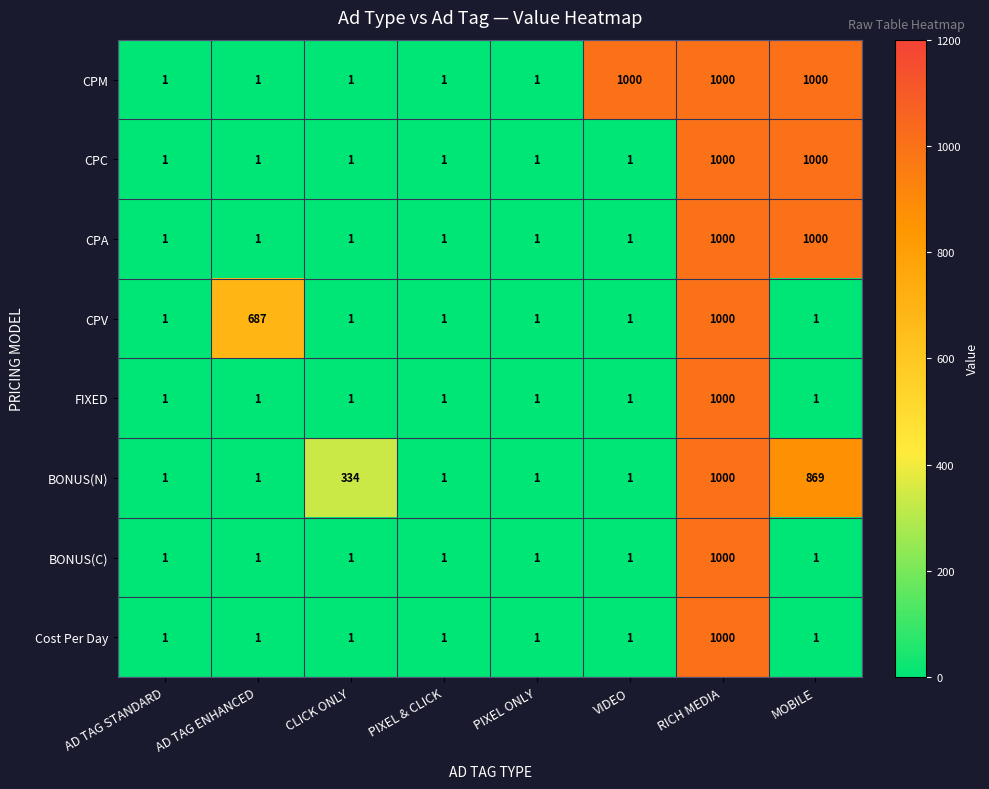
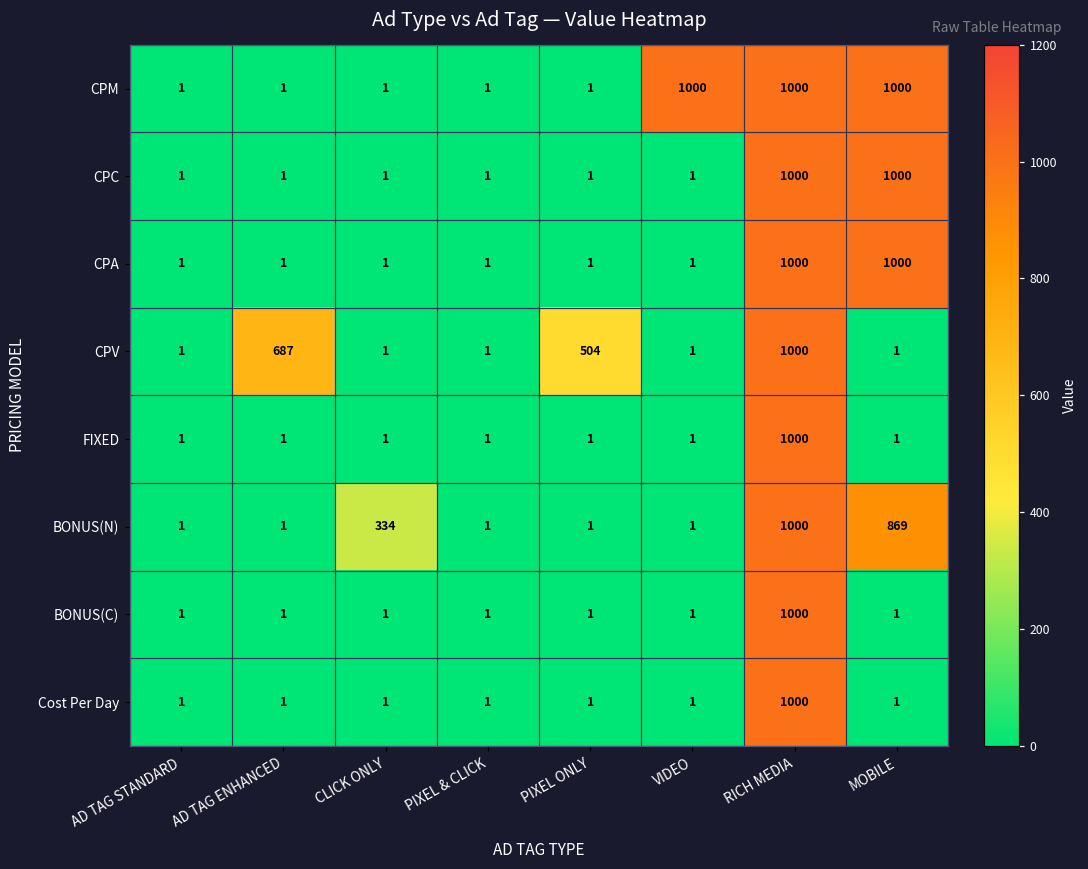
  {
    "CPM": {
      "AD TAG STANDARD": 1,
      "AD TAG ENHANCED": 1,
      "CLICK ONLY": 1,
      "PIXEL & CLICK": 1,
      "PIXEL ONLY": 1,
      "VIDEO": 1000,
      "RICH MEDIA": 1000,
      "MOBILE": 1000
    },
    "CPC": {
      "AD TAG STANDARD": 1,
      "AD TAG ENHANCED": 1,
      "CLICK ONLY": 1,
      "PIXEL & CLICK": 1,
      "PIXEL ONLY": 1,
      "VIDEO": 1,
      "RICH MEDIA": 1000,
      "MOBILE": 1000
    },
    "CPA": {
      "AD TAG STANDARD": 1,
      "AD TAG ENHANCED": 1,
      "CLICK ONLY": 1,
      "PIXEL & CLICK": 1,
      "PIXEL ONLY": 1,
      "VIDEO": 1,
      "RICH MEDIA": 1000,
      "MOBILE": 1000
    },
    "CPV": {
      "AD TAG STANDARD": 1,
      "AD TAG ENHANCED": 687,
      "CLICK ONLY": 1,
      "PIXEL & CLICK": 1,
-     "PIXEL ONLY": 1,
+     "PIXEL ONLY": 504,
      "VIDEO": 1,
      "RICH MEDIA": 1000,
      "MOBILE": 1
    },
    "FIXED": {
      "AD TAG STANDARD": 1,
      "AD TAG ENHANCED": 1,
      "CLICK ONLY": 1,
      "PIXEL & CLICK": 1,
      "PIXEL ONLY": 1,
      "VIDEO": 1,
      "RICH MEDIA": 1000,
      "MOBILE": 1
    },
    "BONUS(N)": {
      "AD TAG STANDARD": 1,
      "AD TAG ENHANCED": 1,
      "CLICK ONLY": 334,
      "PIXEL & CLICK": 1,
      "PIXEL ONLY": 1,
      "VIDEO": 1,
      "RICH MEDIA": 1000,
      "MOBILE": 869
    },
    "BONUS(C)": {
      "AD TAG STANDARD": 1,
      "AD TAG ENHANCED": 1,
      "CLICK ONLY": 1,
      "PIXEL & CLICK": 1,
      "PIXEL ONLY": 1,
      "VIDEO": 1,
      "RICH MEDIA": 1000,
      "MOBILE": 1
    },
    "Cost Per Day": {
      "AD TAG STANDARD": 1,
      "AD TAG ENHANCED": 1,
      "CLICK ONLY": 1,
      "PIXEL & CLICK": 1,
      "PIXEL ONLY": 1,
      "VIDEO": 1,
      "RICH MEDIA": 1000,
      "MOBILE": 1
    }
  }
